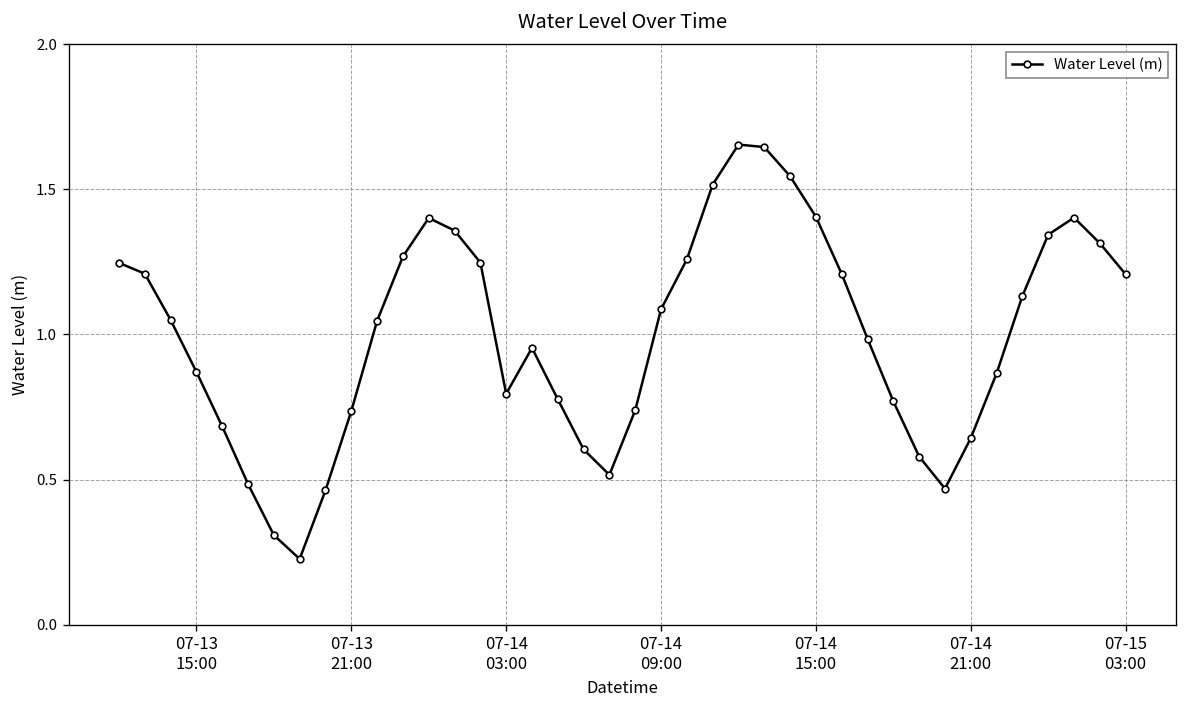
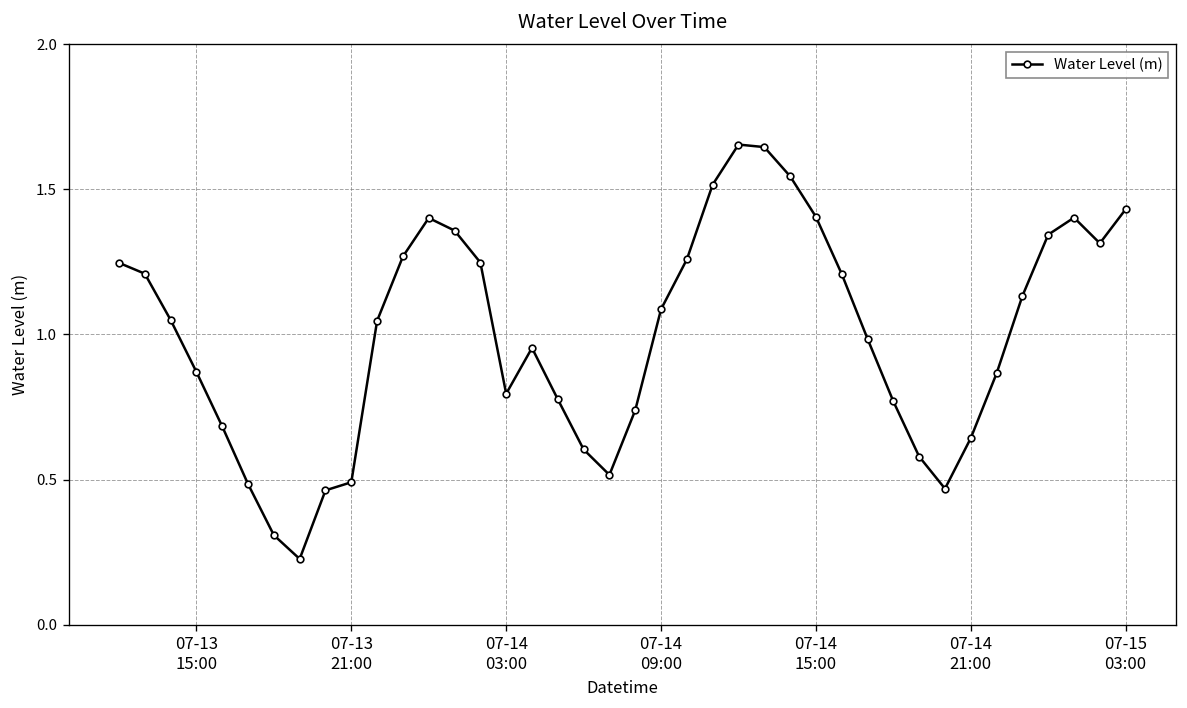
  {
    "07-13 15:00": 0.87,
-   "07-13 21:00": 0.74,
+   "07-13 21:00": 0.49,
    "07-14 03:00": 0.80,
    "07-14 09:00": 1.09,
    "07-14 15:00": 1.41,
    "07-14 21:00": 0.64,
-   "07-15 03:00": 1.21
+   "07-15 03:00": 1.43
  }
